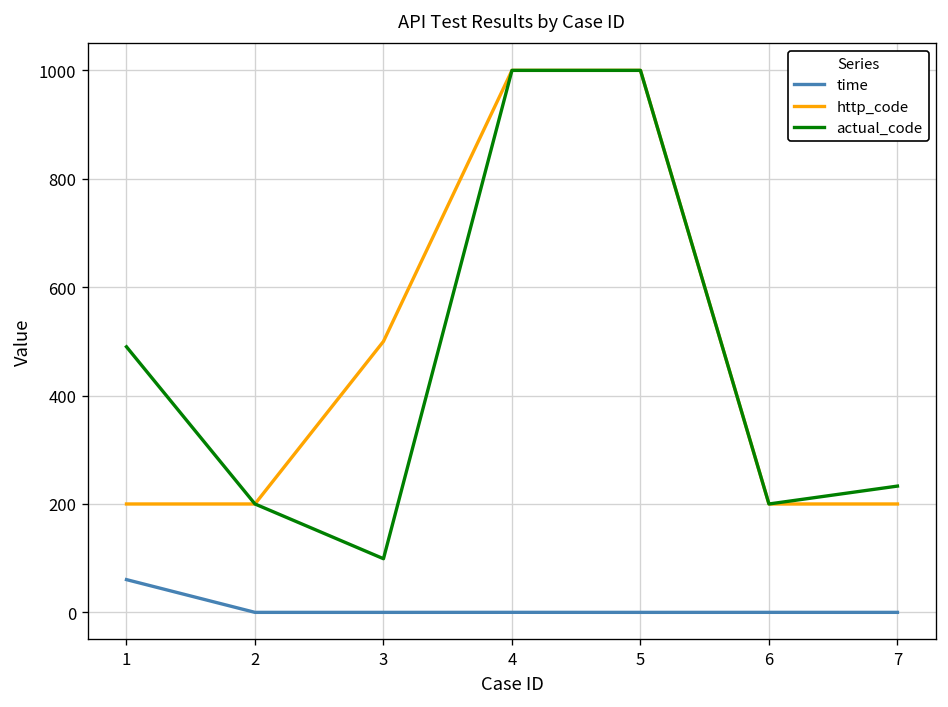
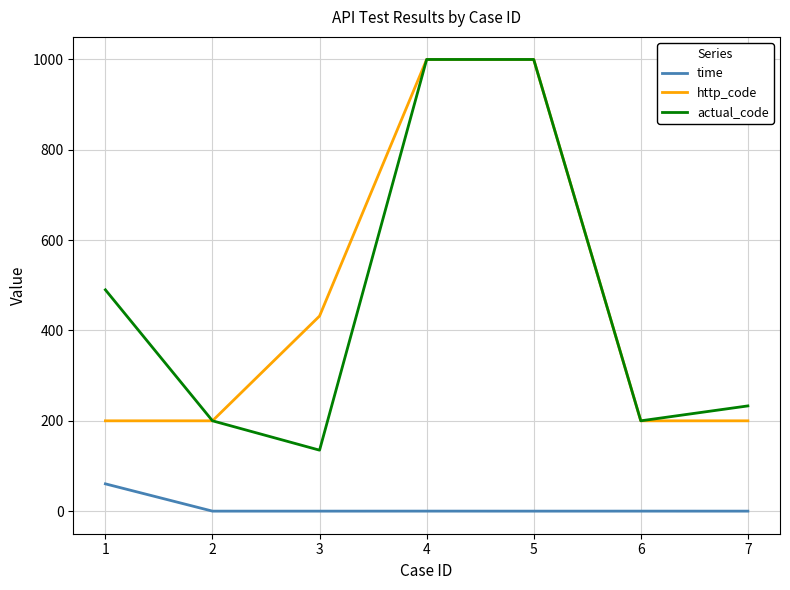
  {
    "time": {
      "1": 60,
      "2": 0,
      "3": 0,
      "4": 0,
      "5": 0,
      "6": 0,
      "7": 0
    },
    "http_code": {
      "1": 200,
-     "3": 500,
+     "3": 430,
      "7": 200
    },
    "actual_code": {
      "1": 490,
-     "3": 100,
+     "3": 140,
      "7": 230
    }
  }
